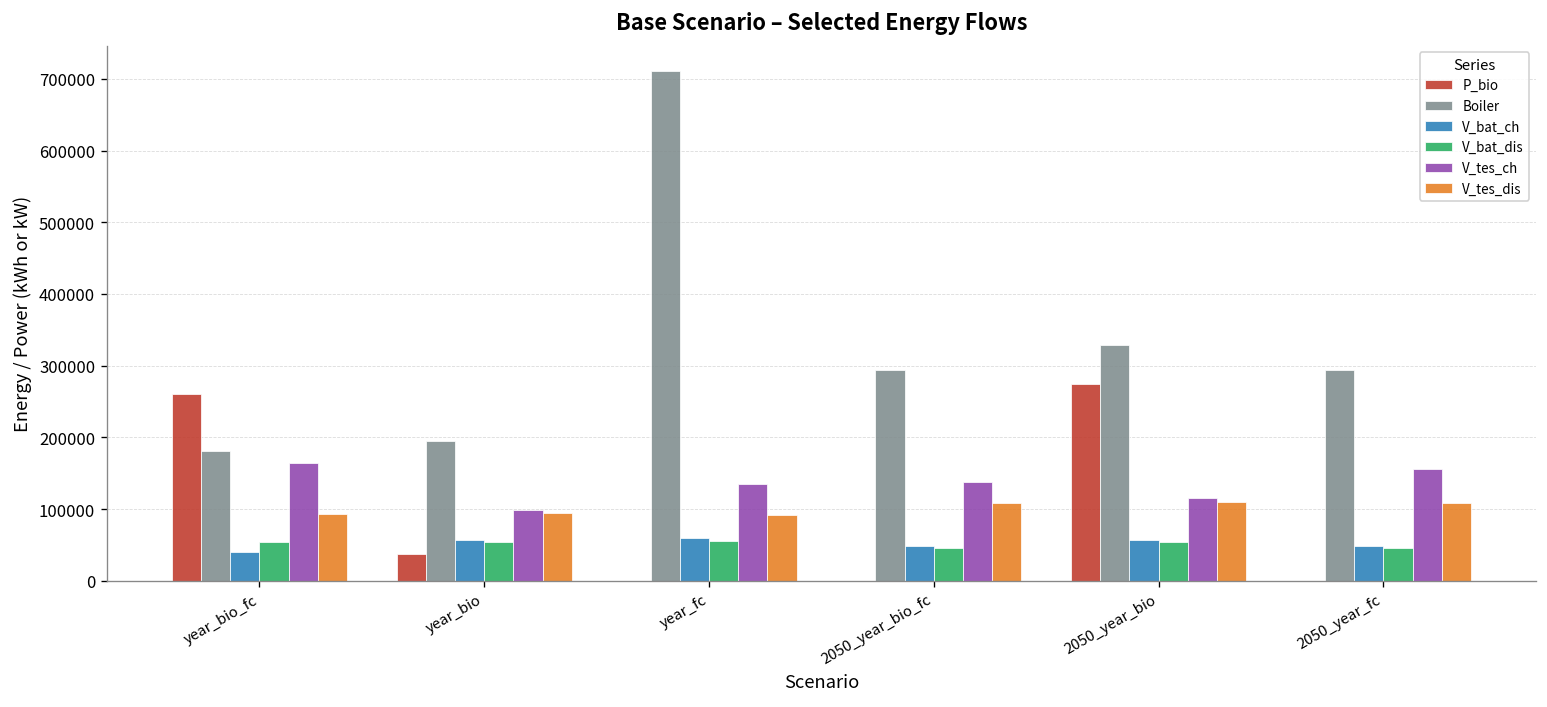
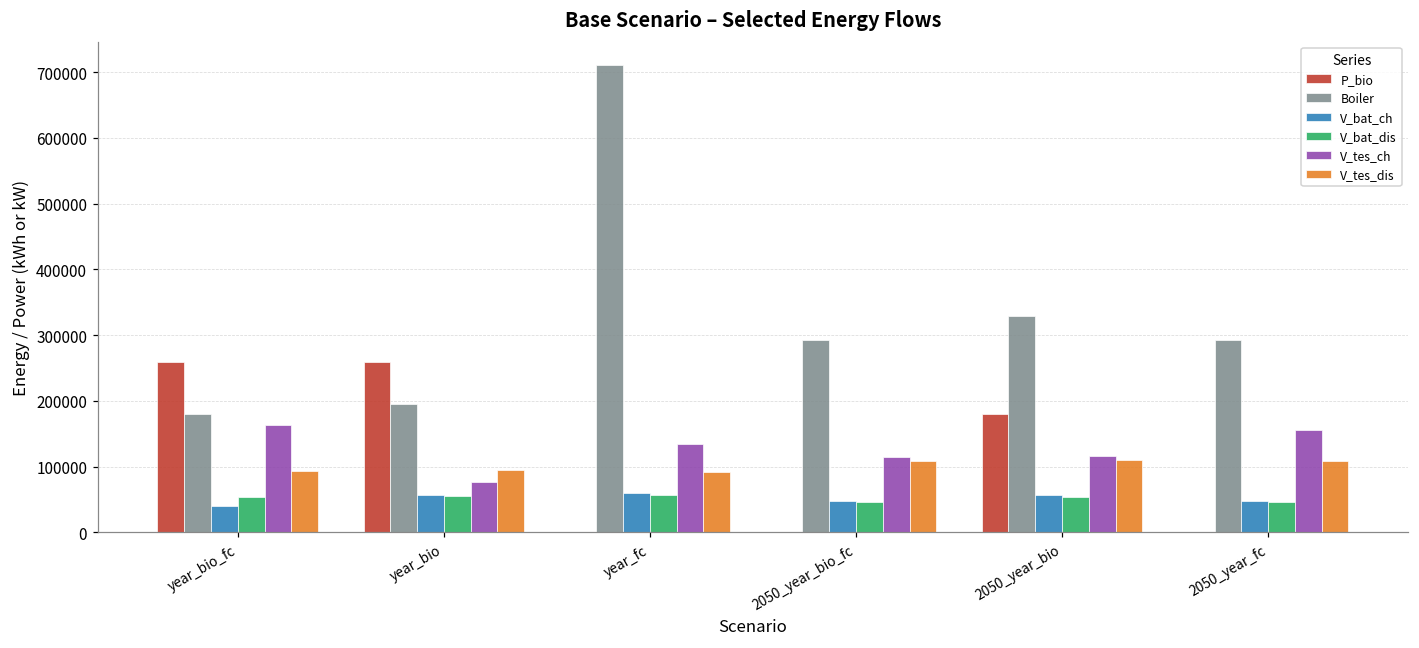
  {
    "P_bio": {
      "year_bio_fc": 260000,
-     "year_bio": 40000,
+     "year_bio": 260000,
      "year_fc": 0,
      "2050_year_bio_fc": 0,
-     "2050_year_bio": 280000,
+     "2050_year_bio": 180000,
      "2050_year_fc": 0
    },
    "Boiler": {
      "year_bio_fc": 180000,
      "year_bio": 200000,
      "year_fc": 710000,
      "2050_year_bio_fc": 290000,
      "2050_year_bio": 330000,
      "2050_year_fc": 290000
    },
    "V_bat_ch": {
      "year_bio_fc": 40000,
      "year_bio": 60000,
      "year_fc": 60000,
      "2050_year_bio_fc": 50000,
      "2050_year_bio": 60000,
      "2050_year_fc": 50000
    },
    "V_bat_dis": {
      "year_bio_fc": 50000,
      "year_bio": 50000,
      "year_fc": 60000,
      "2050_year_bio_fc": 50000,
      "2050_year_bio": 50000,
      "2050_year_fc": 50000
    },
    "V_tes_ch": {
      "year_bio_fc": 160000,
-     "year_bio": 100000,
+     "year_bio": 80000,
      "year_fc": 130000,
-     "2050_year_bio_fc": 140000,
+     "2050_year_bio_fc": 110000,
      "2050_year_bio": 120000,
      "2050_year_fc": 160000
    },
    "V_tes_dis": {
      "year_bio_fc": 90000,
      "year_bio": 90000,
      "year_fc": 90000,
      "2050_year_bio_fc": 110000,
      "2050_year_bio": 110000,
      "2050_year_fc": 110000
    }
  }
